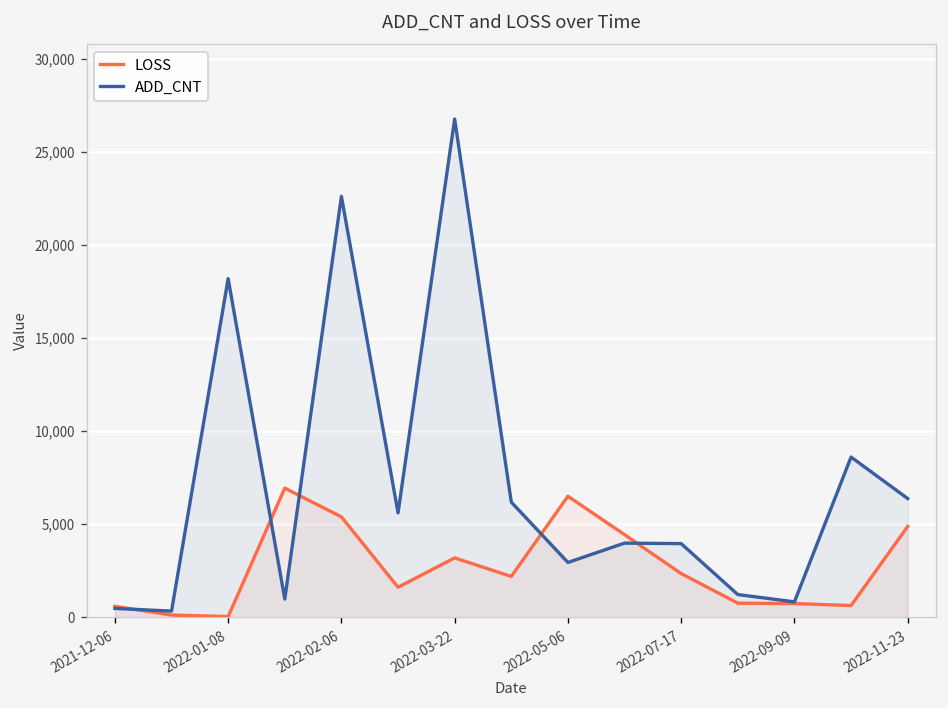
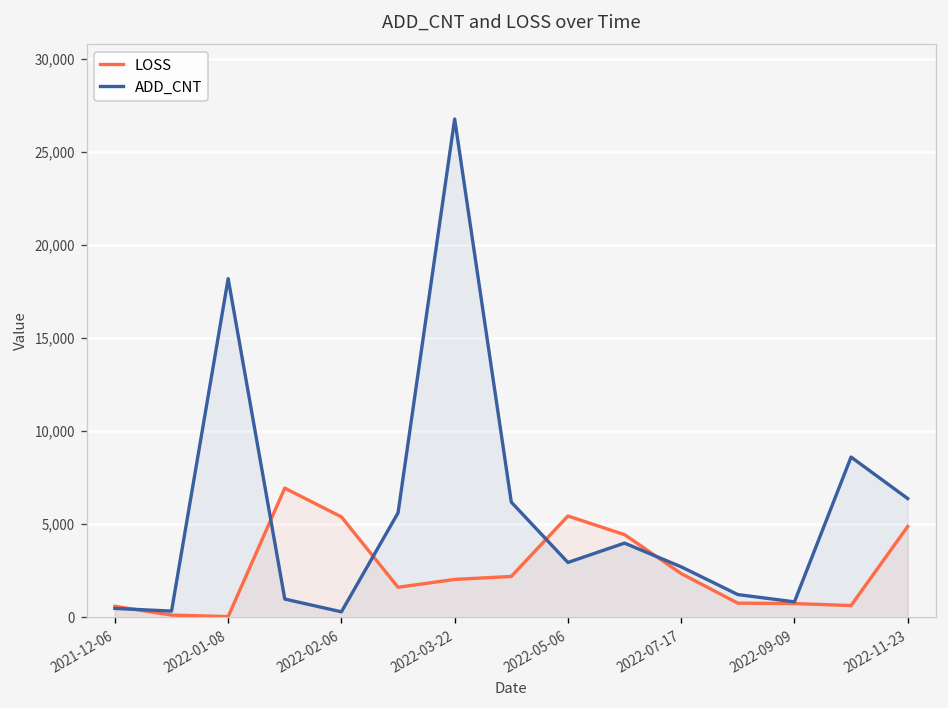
  {
    "LOSS": {
      "2022-01-08": "0",
      "2022-02-06": "5,400",
-     "2022-03-22": "3,200",
-     "2022-05-06": "6,500",
+     "2022-03-22": "2,000",
+     "2022-05-06": "5,400",
      "2022-07-17": "2,300",
      "2022-11-23": "4,900"
    },
    "ADD_CNT": {
      "2022-01-08": "18,200",
-     "2022-02-06": "22,600",
+     "2022-02-06": "300",
      "2022-03-22": "26,800",
      "2022-05-06": "2,900",
-     "2022-07-17": "4,000",
+     "2022-07-17": "2,700",
      "2022-11-23": "6,400"
    }
  }
